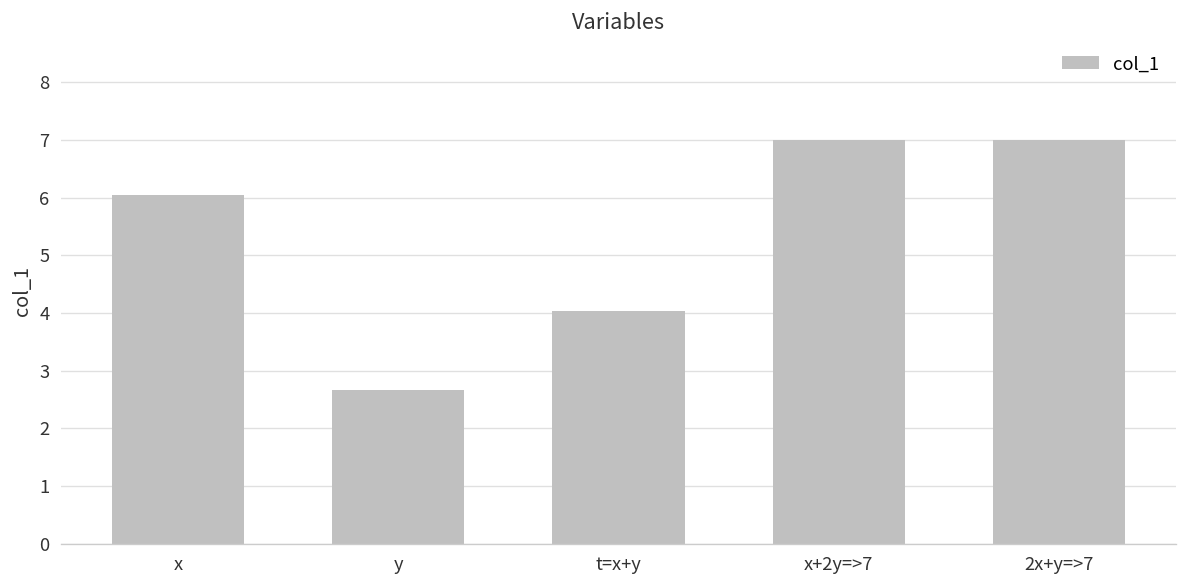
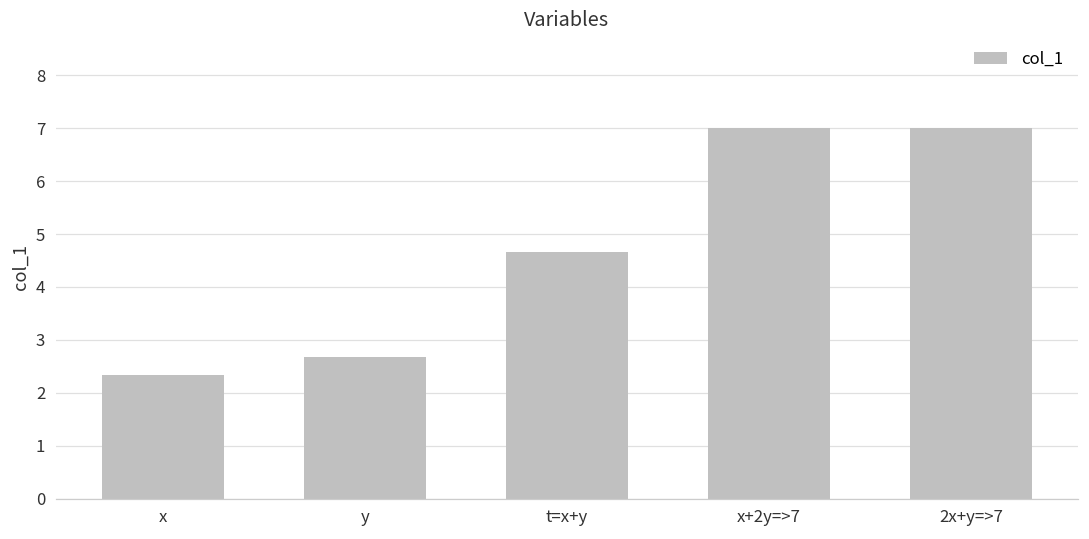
  {
-   "x": 6.0,
+   "x": 2.3,
    "y": 2.7,
-   "t=x+y": 4.0,
+   "t=x+y": 4.7,
    "x+2y=>7": 7.0,
    "2x+y=>7": 7.0
  }
